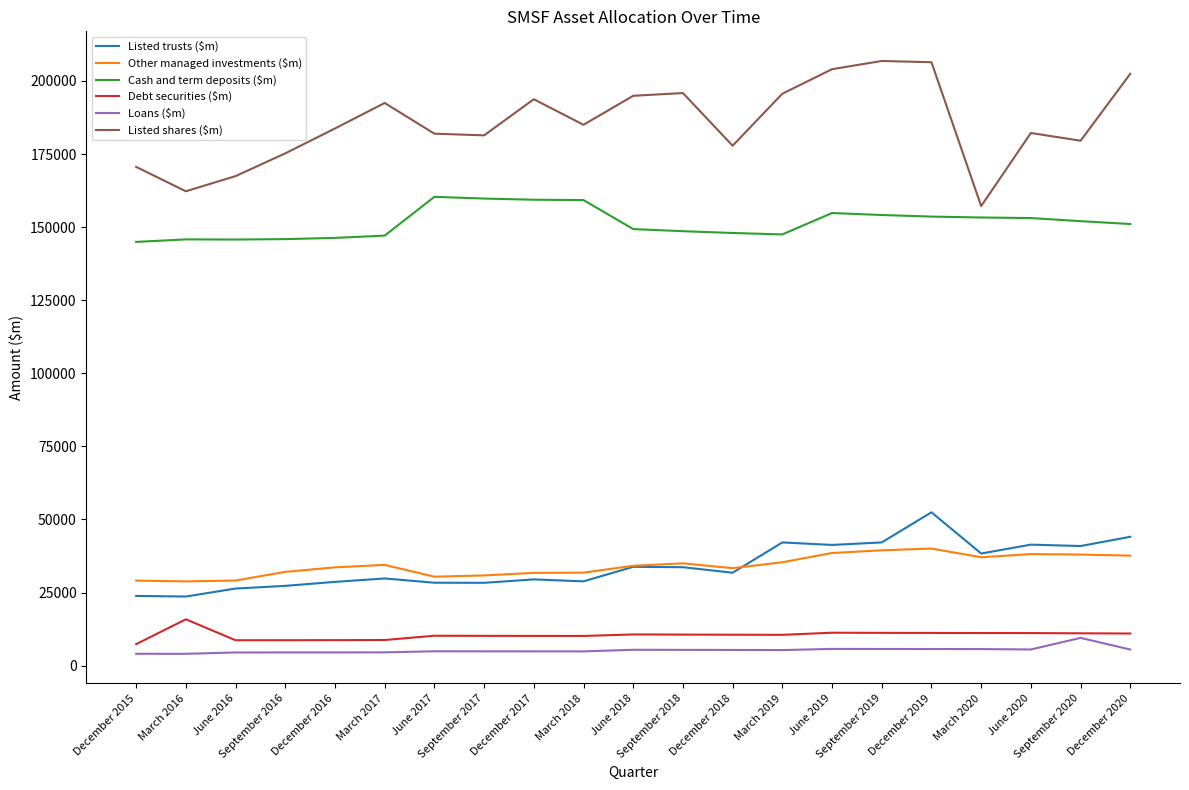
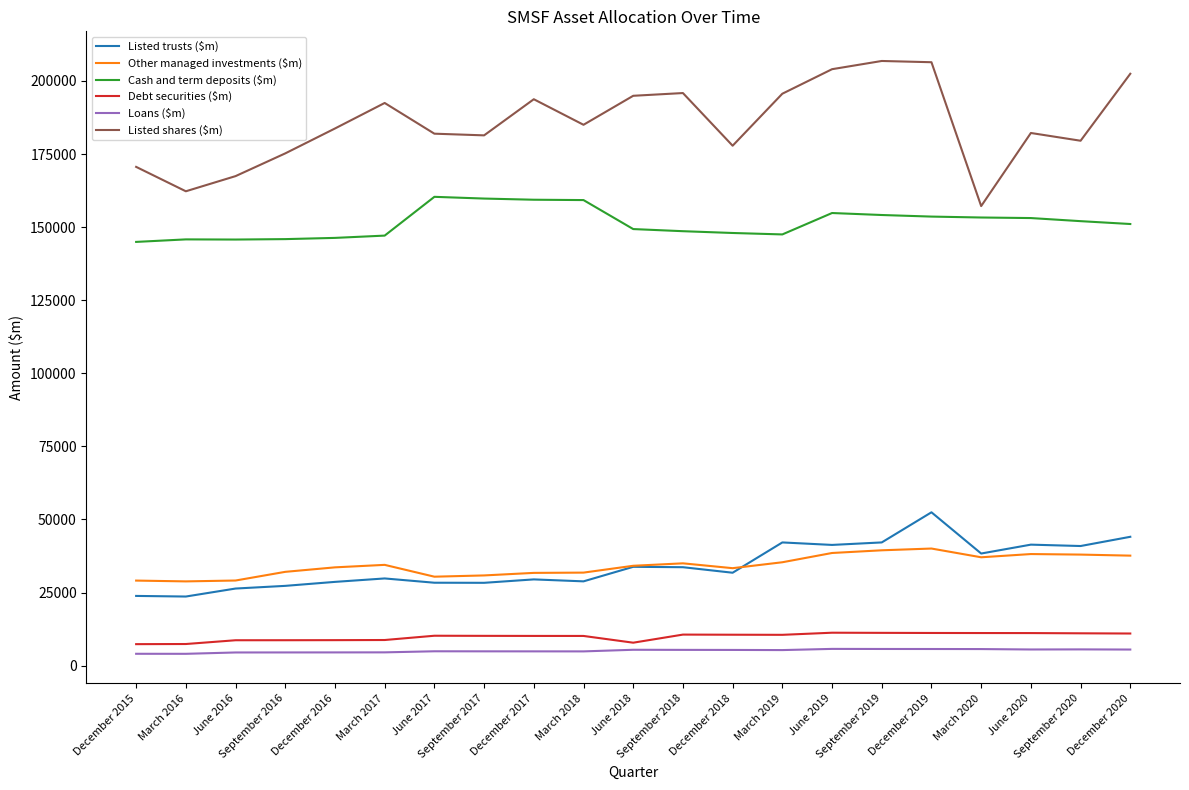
  {
    "Listed trusts ($m)": {
      "December 2015": 24000,
      "March 2016": 24000,
      "June 2016": 26000,
      "September 2016": 27000,
      "December 2016": 29000,
      "March 2017": 30000,
      "June 2017": 28000,
      "September 2017": 28000,
      "December 2017": 30000,
      "March 2018": 29000,
      "September 2018": 34000,
      "December 2018": 32000,
      "March 2019": 42000,
      "June 2019": 41000,
      "September 2019": 42000,
      "December 2019": 52000,
      "March 2020": 38000,
      "June 2020": 41000,
      "September 2020": 41000,
      "December 2020": 44000
    },
    "Other managed investments ($m)": {
      "December 2015": 29000,
      "March 2016": 29000,
      "June 2016": 29000,
      "September 2016": 32000,
      "December 2016": 34000,
      "March 2017": 34000,
      "June 2017": 30000,
      "September 2017": 31000,
      "December 2017": 32000,
      "March 2018": 32000,
      "September 2018": 35000,
      "December 2018": 33000,
      "March 2019": 35000,
      "June 2019": 39000,
      "September 2019": 39000,
      "December 2019": 40000,
      "March 2020": 37000,
      "June 2020": 38000,
      "September 2020": 38000,
      "December 2020": 38000
    },
    "Cash and term deposits ($m)": {
      "December 2015": 145000,
      "March 2016": 146000,
      "June 2016": 146000,
      "September 2016": 146000,
      "December 2016": 146000,
      "March 2017": 147000,
      "June 2017": 160000,
      "September 2017": 160000,
      "December 2017": 159000,
      "March 2018": 159000,
      "June 2018": 149000,
      "September 2018": 149000,
      "December 2018": 148000,
      "March 2019": 148000,
      "June 2019": 155000,
      "September 2019": 154000,
      "December 2019": 154000,
      "March 2020": 153000,
      "June 2020": 153000,
      "September 2020": 152000,
      "December 2020": 151000
    },
    "Debt securities ($m)": {
      "December 2015": 7000,
-     "March 2016": 16000,
+     "March 2016": 7000,
      "June 2016": 9000,
      "September 2016": 9000,
      "December 2016": 9000,
      "March 2017": 9000,
      "June 2017": 10000,
      "September 2017": 10000,
      "December 2017": 10000,
      "March 2018": 10000,
-     "June 2018": 11000,
+     "June 2018": 8000,
      "September 2018": 11000,
      "December 2018": 11000,
      "March 2019": 11000,
      "June 2019": 11000,
      "September 2019": 11000,
      "December 2019": 11000,
      "March 2020": 11000,
      "June 2020": 11000,
      "September 2020": 11000,
      "December 2020": 11000
    },
    "Loans ($m)": {
      "December 2015": 4000,
      "March 2016": 4000,
      "June 2016": 5000,
      "September 2016": 5000,
      "December 2016": 5000,
      "March 2017": 5000,
      "June 2017": 5000,
      "September 2017": 5000,
      "December 2017": 5000,
      "March 2018": 5000,
      "June 2018": 5000,
      "September 2018": 5000,
      "December 2018": 5000,
      "March 2019": 5000,
      "June 2019": 6000,
      "September 2019": 6000,
      "December 2019": 6000,
      "March 2020": 6000,
      "June 2020": 6000,
-     "September 2020": 10000,
+     "September 2020": 6000,
      "December 2020": 6000
    },
    "Listed shares ($m)": {
      "December 2015": 171000,
      "March 2016": 162000,
      "June 2016": 167000,
      "September 2016": 175000,
      "December 2016": 184000,
      "March 2017": 192000,
      "June 2017": 182000,
      "September 2017": 181000,
      "December 2017": 194000,
      "March 2018": 185000,
      "June 2018": 195000,
      "September 2018": 196000,
      "December 2018": 178000,
      "March 2019": 196000,
      "June 2019": 204000,
      "September 2019": 207000,
      "December 2019": 206000,
      "March 2020": 157000,
      "June 2020": 182000,
      "September 2020": 180000,
      "December 2020": 202000
    }
  }
